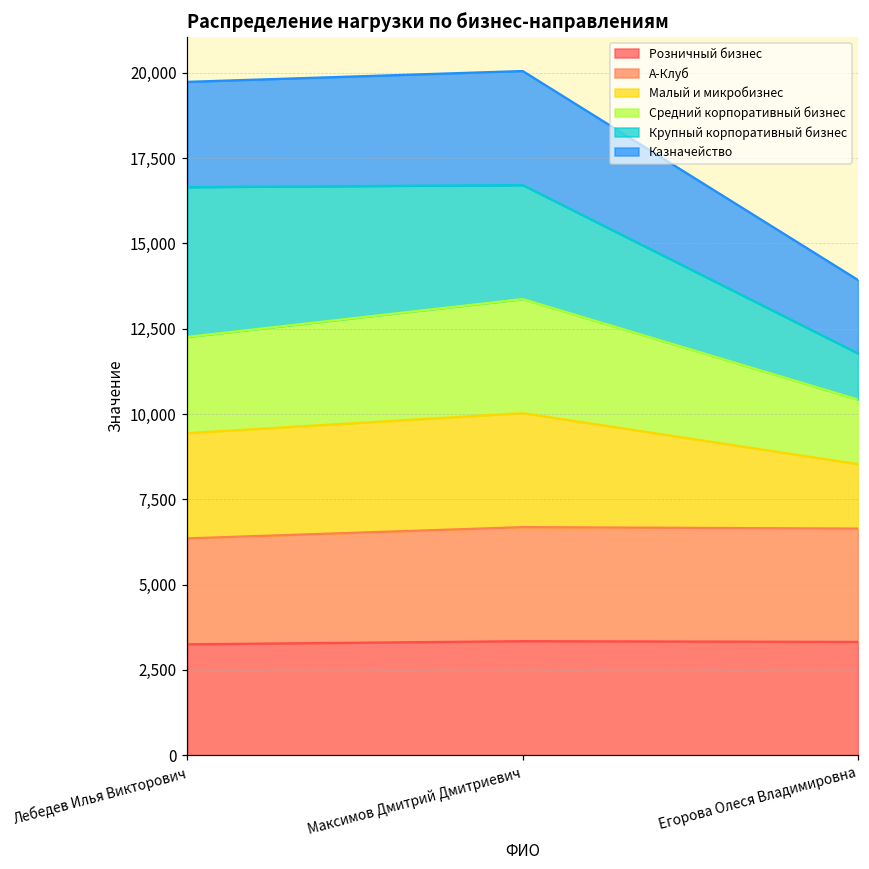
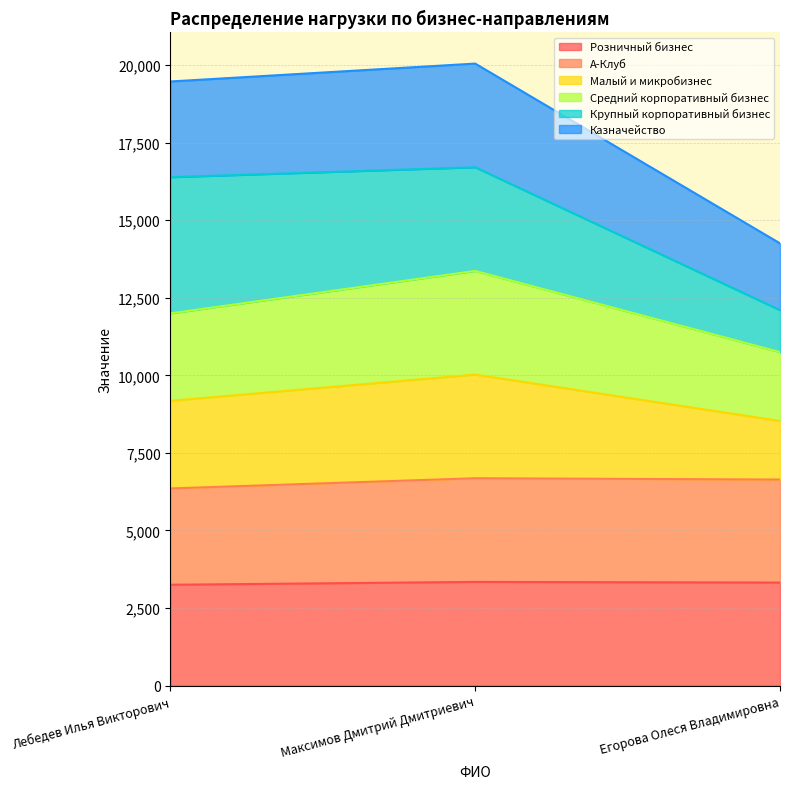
  {
    "Малый и микробизнес": {
-     "Лебедев Илья Викторович": "3,100",
+     "Лебедев Илья Викторович": "2,800",
      "Максимов Дмитрий Дмитриевич": "3,300",
      "Егорова Олеся Владимировна": "1,900"
    },
    "Средний корпоративный бизнес": {
      "Лебедев Илья Викторович": "2,800",
      "Максимов Дмитрий Дмитриевич": "3,300",
-     "Егорова Олеся Владимировна": "1,900"
+     "Егорова Олеся Владимировна": "2,200"
    },
    "Крупный корпоративный бизнес": {
      "Лебедев Илья Викторович": "4,400",
      "Максимов Дмитрий Дмитриевич": "3,300",
      "Егорова Олеся Владимировна": "1,400"
    },
    "Казначейство": {
      "Лебедев Илья Викторович": "3,100",
      "Максимов Дмитрий Дмитриевич": "3,300",
      "Егорова Олеся Владимировна": "2,200"
    }
  }
